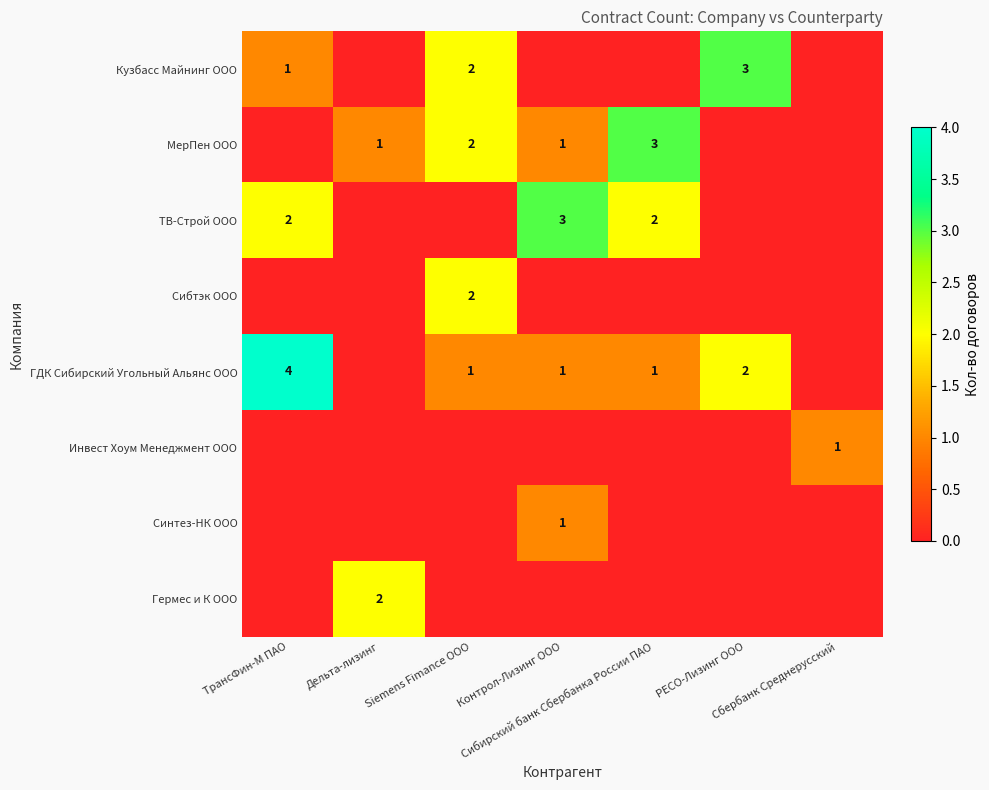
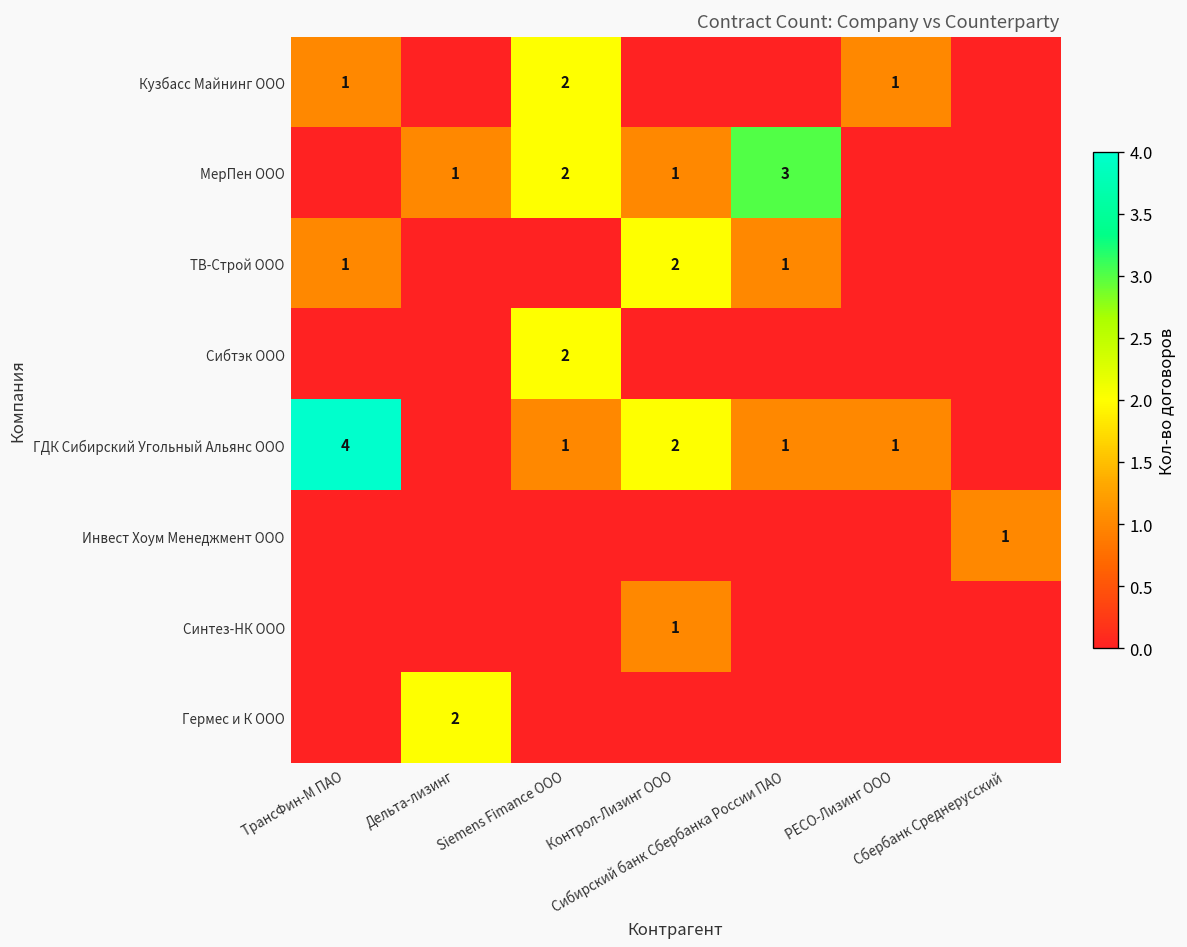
  {
    "Кузбасс Майнинг ООО": {
      "ТрансФин-М ПАО": 1,
      "Siemens Fimance ООО": 2,
-     "РЕСО-Лизинг ООО": 3
+     "РЕСО-Лизинг ООО": 1
    },
    "МерПен ООО": {
      "Дельта-лизинг": 1,
      "Siemens Fimance ООО": 2,
      "Контрол-Лизинг ООО": 1,
      "Сибирский банк Сбербанка России ПАО": 3
    },
    "ТВ-Строй ООО": {
-     "ТрансФин-М ПАО": 2,
-     "Контрол-Лизинг ООО": 3,
-     "Сибирский банк Сбербанка России ПАО": 2
+     "ТрансФин-М ПАО": 1,
+     "Контрол-Лизинг ООО": 2,
+     "Сибирский банк Сбербанка России ПАО": 1
    },
    "Сибтэк ООО": {
      "Siemens Fimance ООО": 2
    },
    "ГДК Сибирский Угольный Альянс ООО": {
      "ТрансФин-М ПАО": 4,
      "Siemens Fimance ООО": 1,
-     "Контрол-Лизинг ООО": 1,
+     "Контрол-Лизинг ООО": 2,
      "Сибирский банк Сбербанка России ПАО": 1,
-     "РЕСО-Лизинг ООО": 2
+     "РЕСО-Лизинг ООО": 1
    },
    "Инвест Хоум Менеджмент ООО": {
      "Сбербанк Среднерусский": 1
    },
    "Синтез-НК ООО": {
      "Контрол-Лизинг ООО": 1
    },
    "Гермес и К ООО": {
      "Дельта-лизинг": 2
    }
  }
